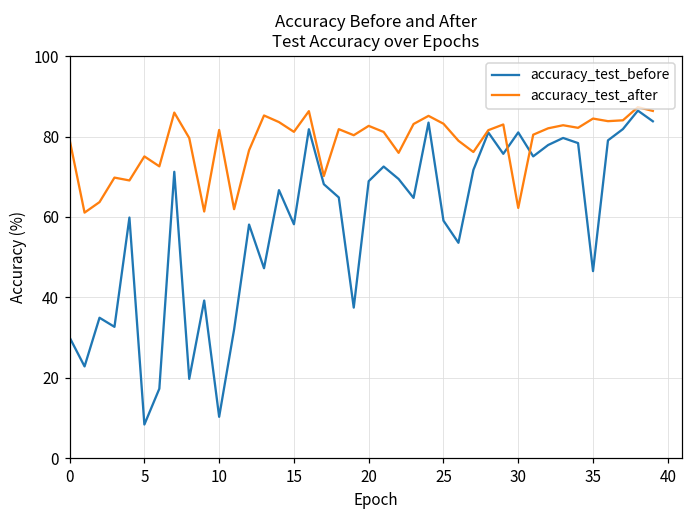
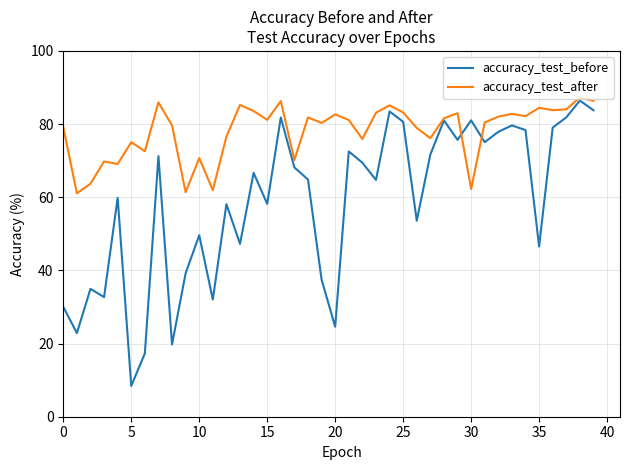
  {
    "accuracy_test_before": {
      "0": 30,
      "5": 8,
-     "10": 10,
+     "10": 50,
      "15": 58,
-     "20": 69,
-     "25": 59,
+     "20": 25,
+     "25": 81,
      "30": 81,
      "35": 47
    },
    "accuracy_test_after": {
      "0": 79,
      "5": 75,
-     "10": 82,
+     "10": 71,
      "15": 81,
      "20": 83,
      "25": 83,
      "30": 62,
      "35": 84
    }
  }
